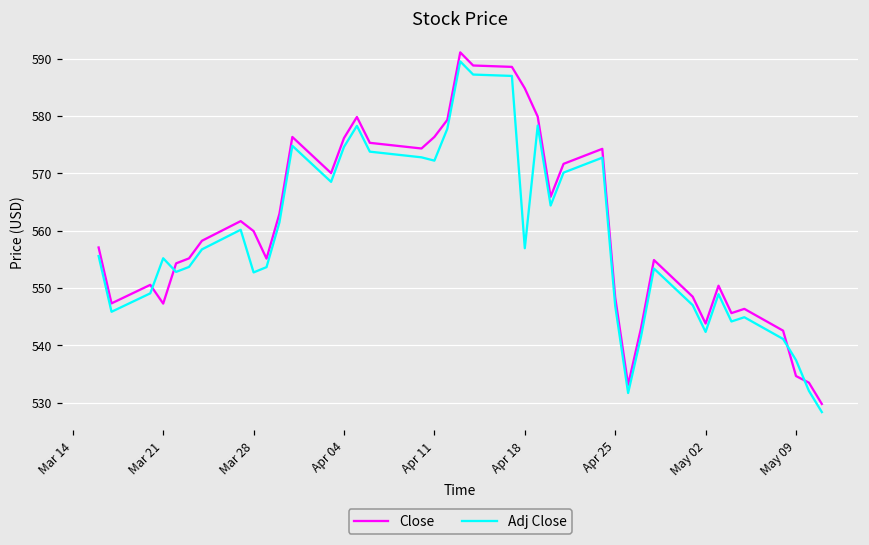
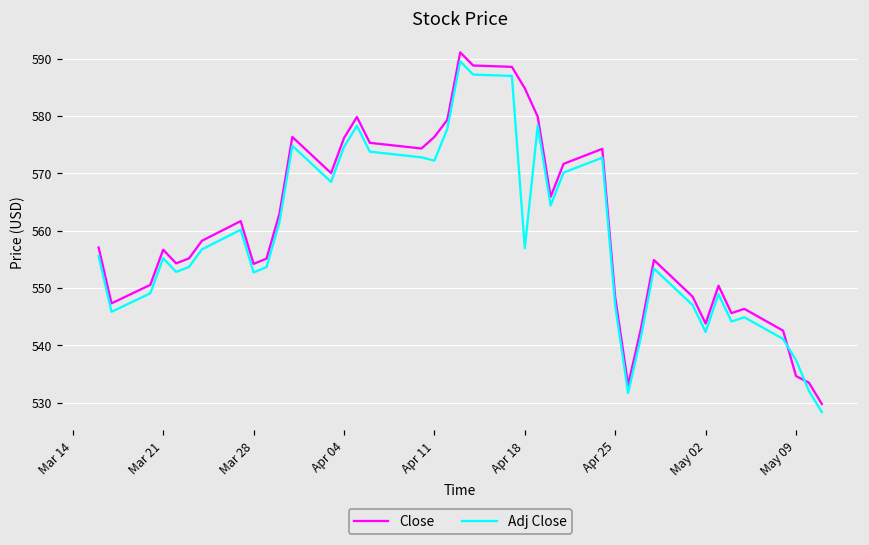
  {
    "Close": {
-     "Mar 21": 547,
-     "Mar 28": 560,
+     "Mar 21": 557,
+     "Mar 28": 554,
      "Apr 04": 576,
      "Apr 11": 576,
      "Apr 18": 585,
      "Apr 25": 548,
      "May 02": 544,
      "May 09": 535
    },
    "Adj Close": {
      "Mar 21": 555,
      "Mar 28": 553,
      "Apr 04": 575,
      "Apr 11": 572,
      "Apr 18": 557,
      "Apr 25": 547,
      "May 02": 542,
      "May 09": 537
    }
  }
